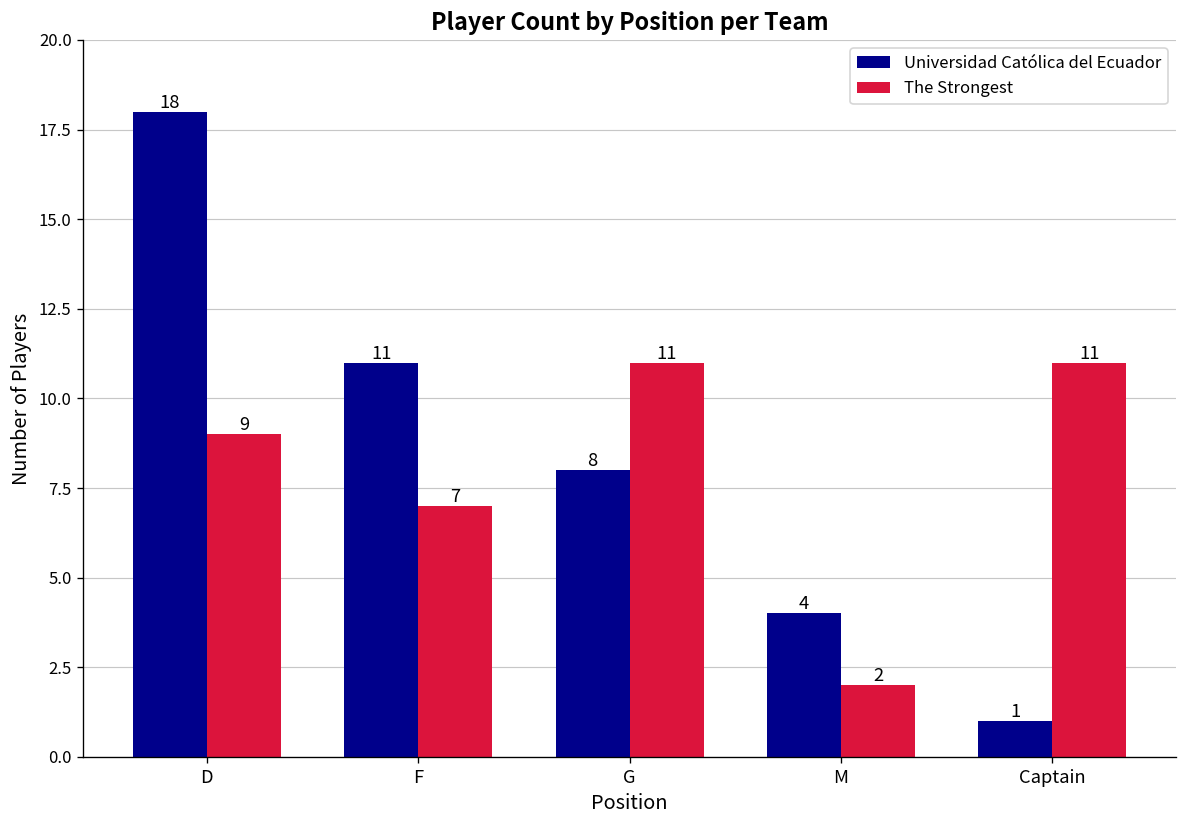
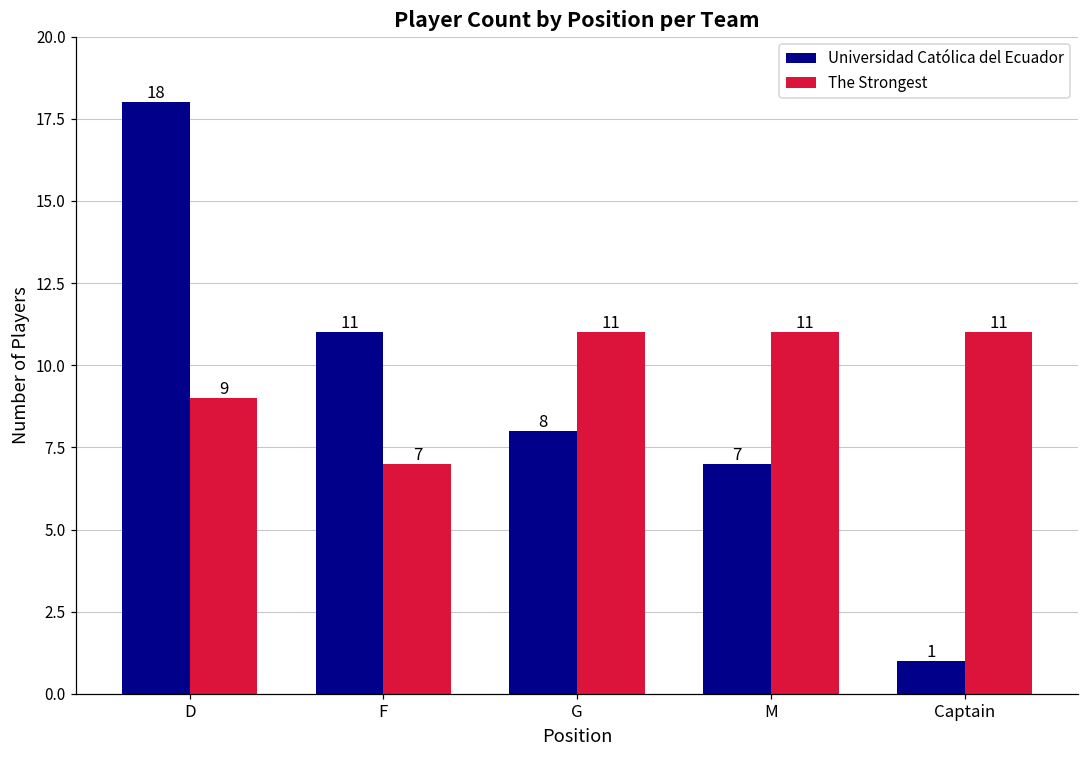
  {
    "Universidad Católica del Ecuador": {
      "D": 18,
      "F": 11,
      "G": 8,
-     "M": 4,
+     "M": 7,
      "Captain": 1
    },
    "The Strongest": {
      "D": 9,
      "F": 7,
      "G": 11,
-     "M": 2,
+     "M": 11,
      "Captain": 11
    }
  }
